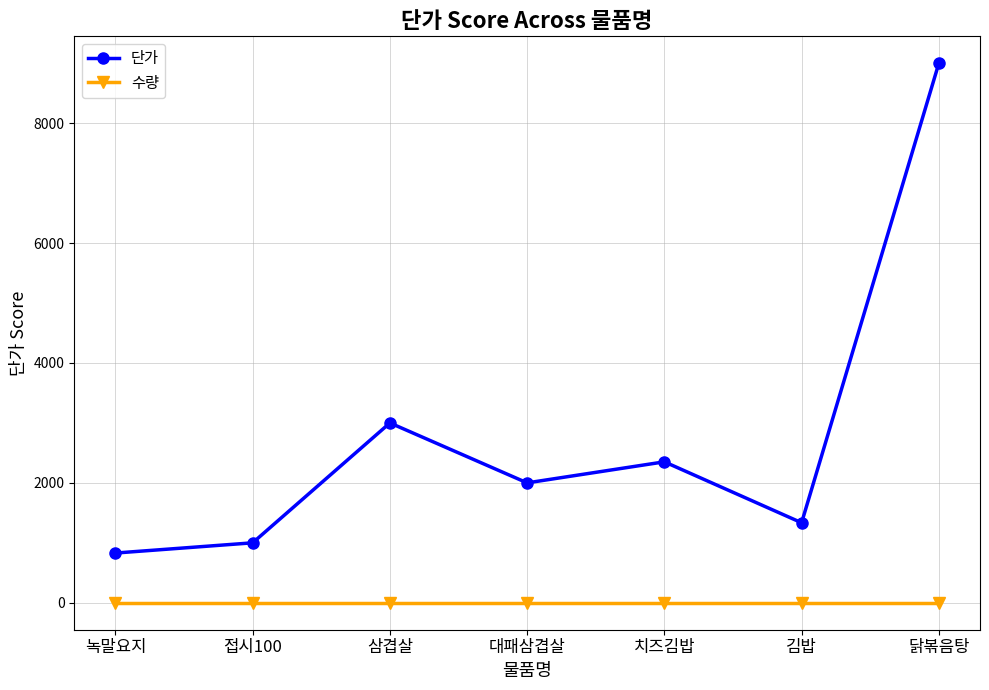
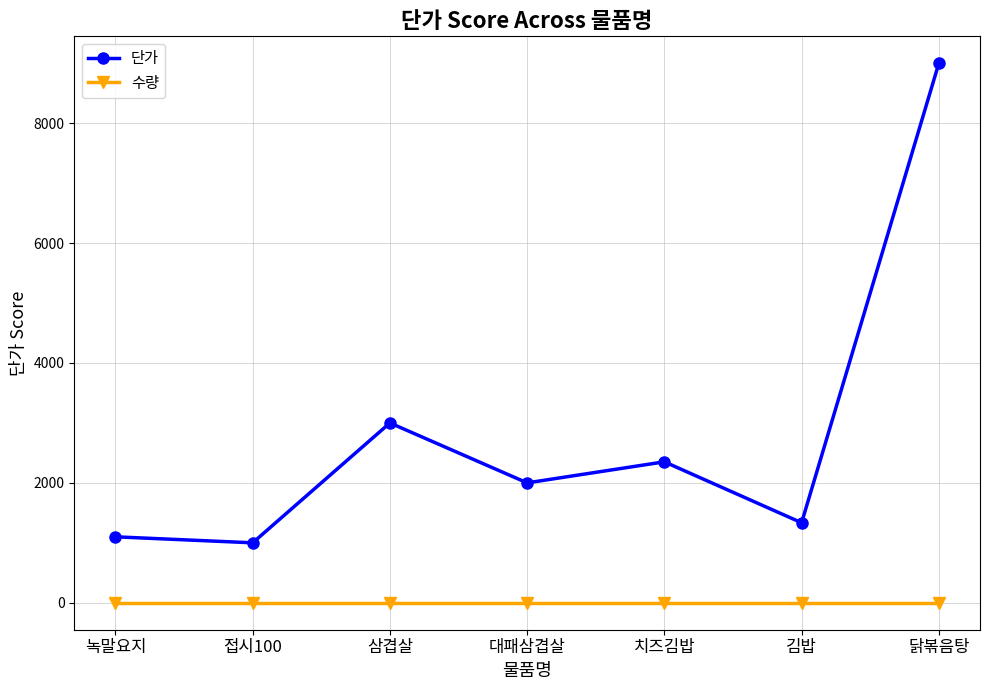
  {
    "단가": {
-     "녹말요지": 800,
+     "녹말요지": 1100,
      "접시100": 1000,
      "삼겹살": 3000,
      "대패삼겹살": 2000,
      "치즈김밥": 2400,
      "김밥": 1300,
      "닭볶음탕": 9000
    },
    "수량": {
      "녹말요지": 0,
      "접시100": 0,
      "삼겹살": 0,
      "대패삼겹살": 0,
      "치즈김밥": 0,
      "김밥": 0,
      "닭볶음탕": 0
    }
  }
